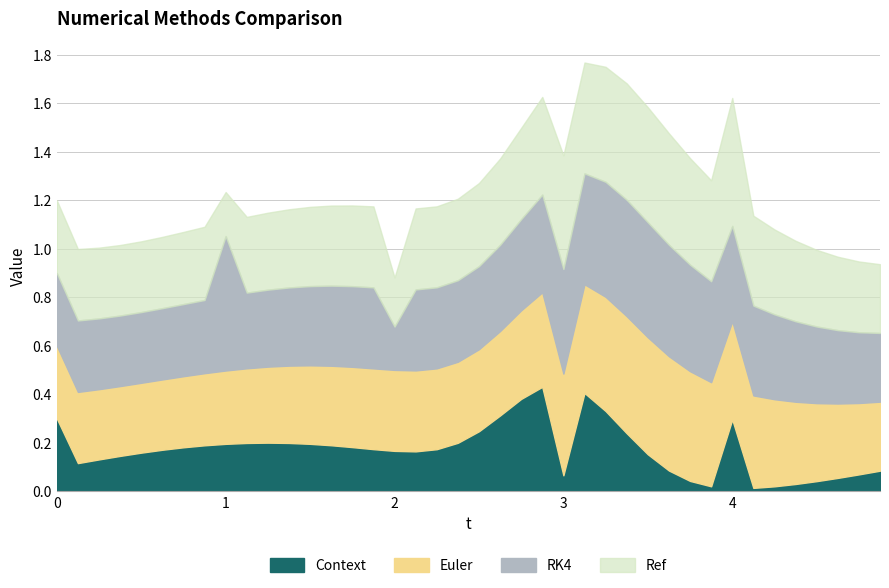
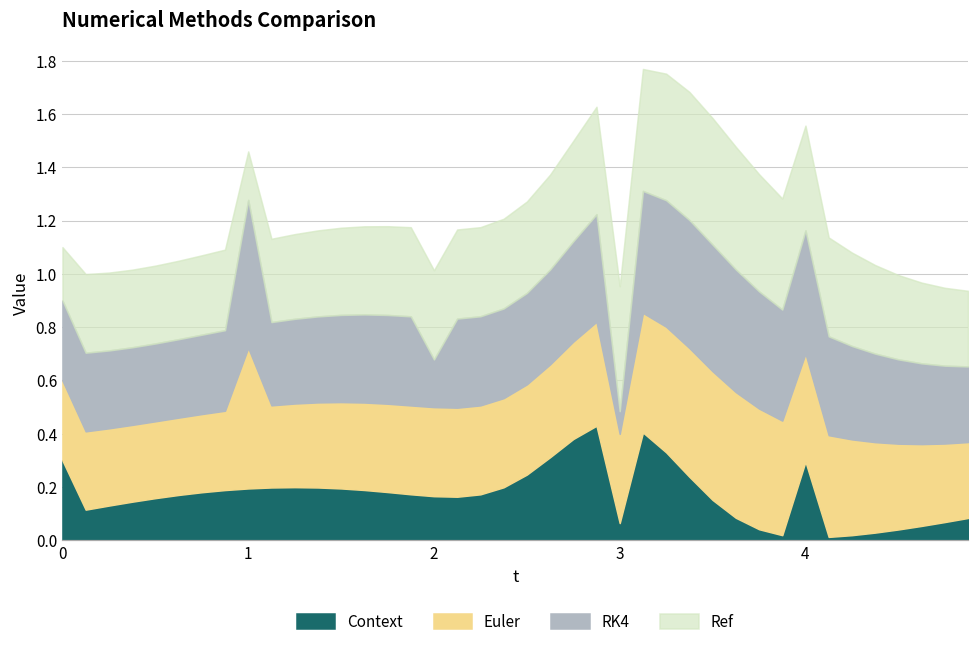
  {
    "Euler": {
-     "1": 0.30,
-     "3": 0.42
+     "1": 0.53,
+     "3": 0.33
    },
    "RK4": {
      "0": 0.30,
      "1": 0.55,
      "2": 0.18,
-     "3": 0.43,
-     "4": 0.39
+     "3": 0.09,
+     "4": 0.46
    },
    "Ref": {
-     "0": 0.3,
+     "0": 0.2,
      "1": 0.18,
-     "2": 0.20,
+     "2": 0.33,
      "3": 0.47,
-     "4": 0.53
+     "4": 0.39
    }
  }
